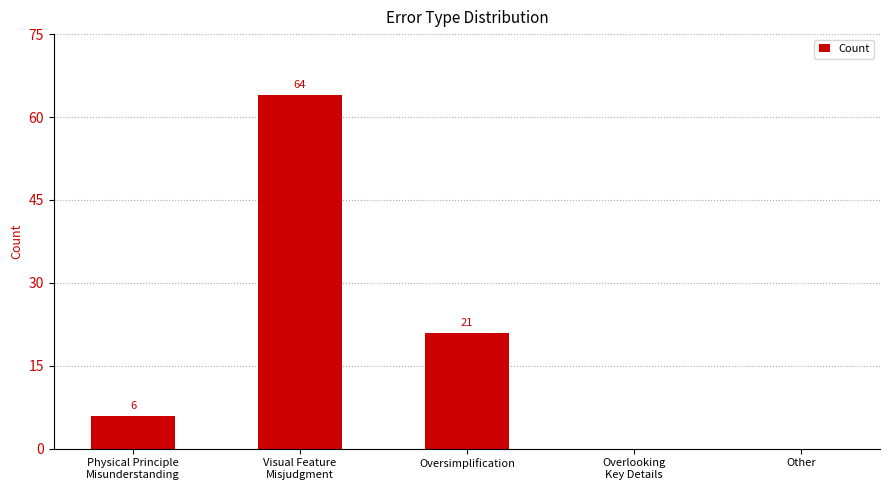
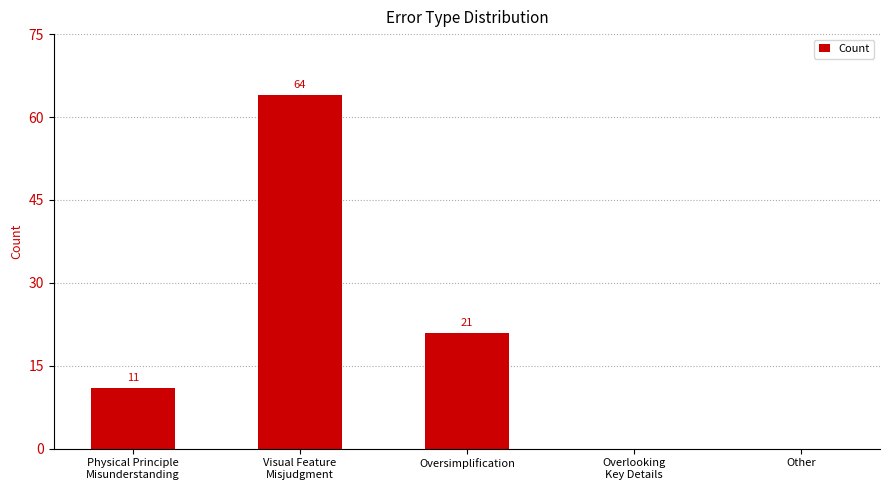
  {
-   "Physical Principle Misunderstanding": 6,
+   "Physical Principle Misunderstanding": 11,
    "Visual Feature Misjudgment": 64,
    "Oversimplification": 21
  }
